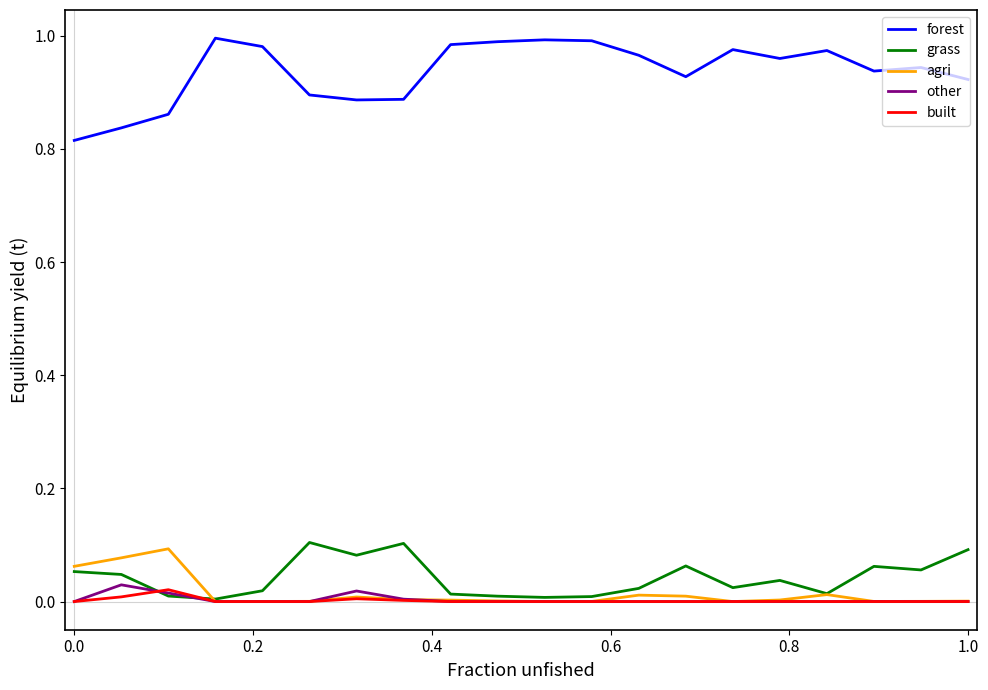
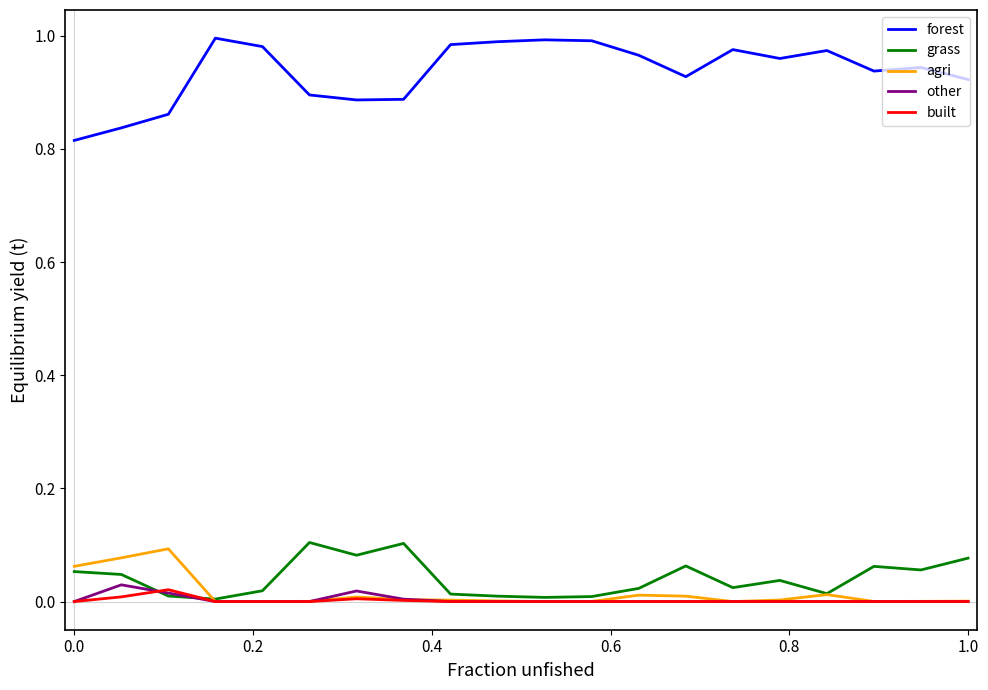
  {
    "forest": {
      "0.0": 0.81
    },
    "grass": {
      "0.0": 0.05,
-     "1.0": 0.09
+     "1.0": 0.08
    },
    "agri": {
      "0.0": 0.06
    }
  }
